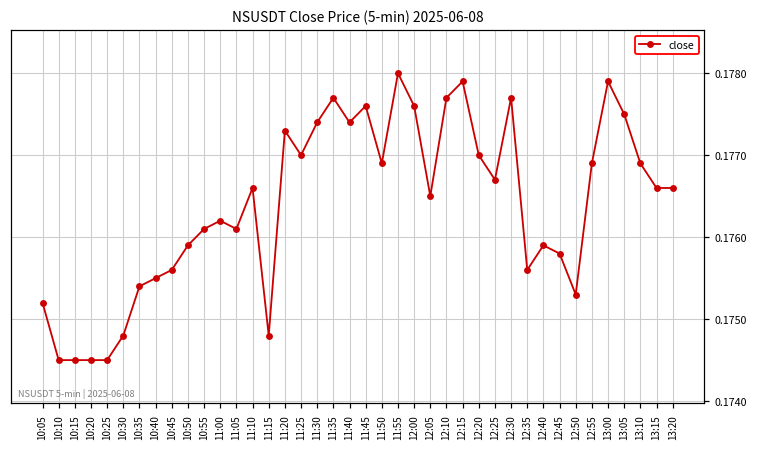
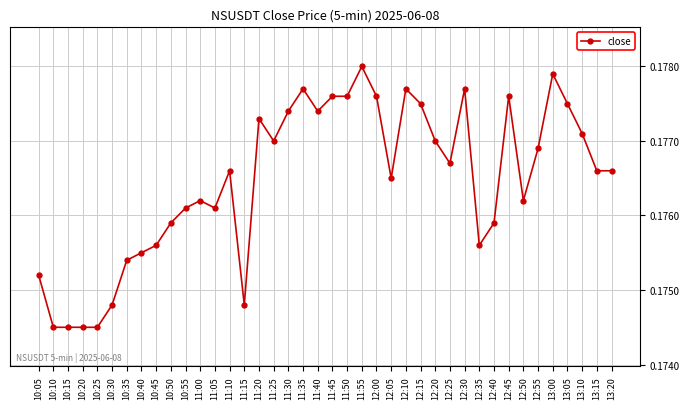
  {
    "10:05": 0.1752,
    "10:30": 0.1748,
    "10:35": 0.1754,
    "10:40": 0.1755,
    "10:45": 0.1756,
    "10:50": 0.1759,
    "10:55": 0.1761,
    "11:00": 0.1762,
    "11:05": 0.1761,
    "11:10": 0.1766,
    "11:15": 0.1748,
    "11:20": 0.1773,
    "11:25": 0.1770,
    "11:30": 0.1774,
    "11:35": 0.1777,
    "11:40": 0.1774,
    "11:45": 0.1776,
-   "11:50": 0.1769,
+   "11:50": 0.1776,
    "11:55": 0.1780,
    "12:00": 0.1776,
    "12:05": 0.1765,
    "12:10": 0.1777,
-   "12:15": 0.1779,
+   "12:15": 0.1775,
    "12:20": 0.1770,
    "12:25": 0.1767,
    "12:30": 0.1777,
    "12:35": 0.1756,
    "12:40": 0.1759,
-   "12:45": 0.1758,
-   "12:50": 0.1753,
+   "12:45": 0.1776,
+   "12:50": 0.1762,
    "12:55": 0.1769,
    "13:00": 0.1779,
    "13:05": 0.1775,
-   "13:10": 0.1769,
+   "13:10": 0.1771,
    "13:15": 0.1766,
    "13:20": 0.1766
  }
